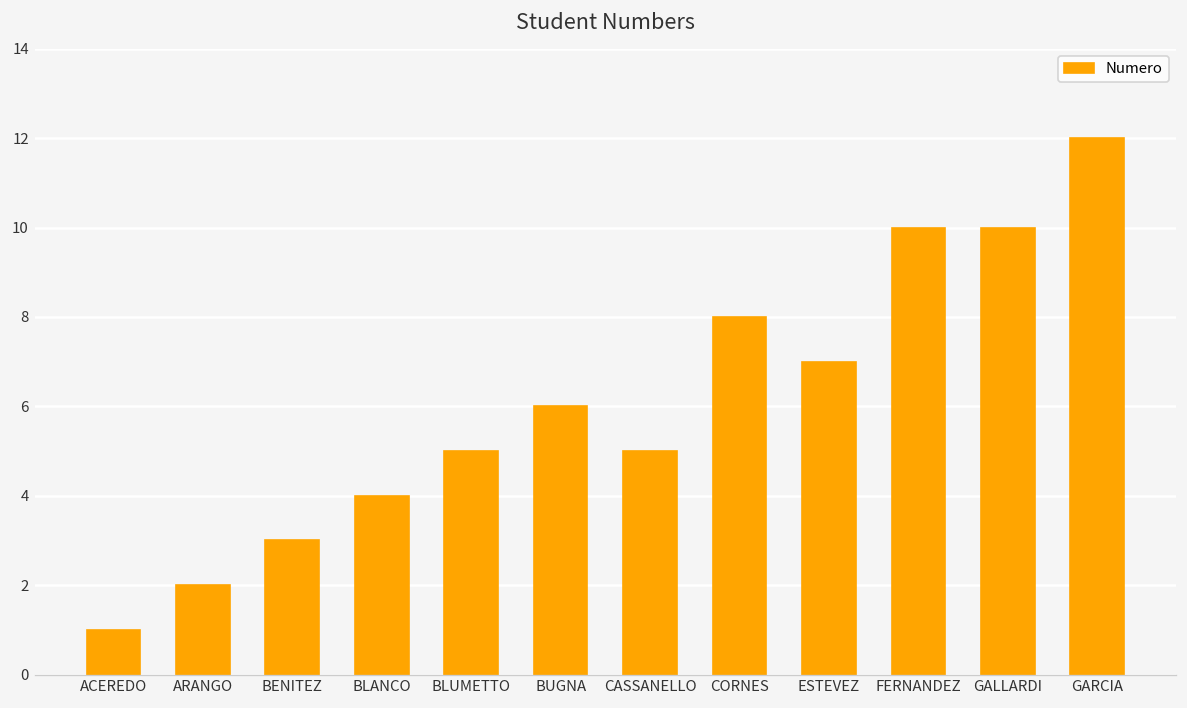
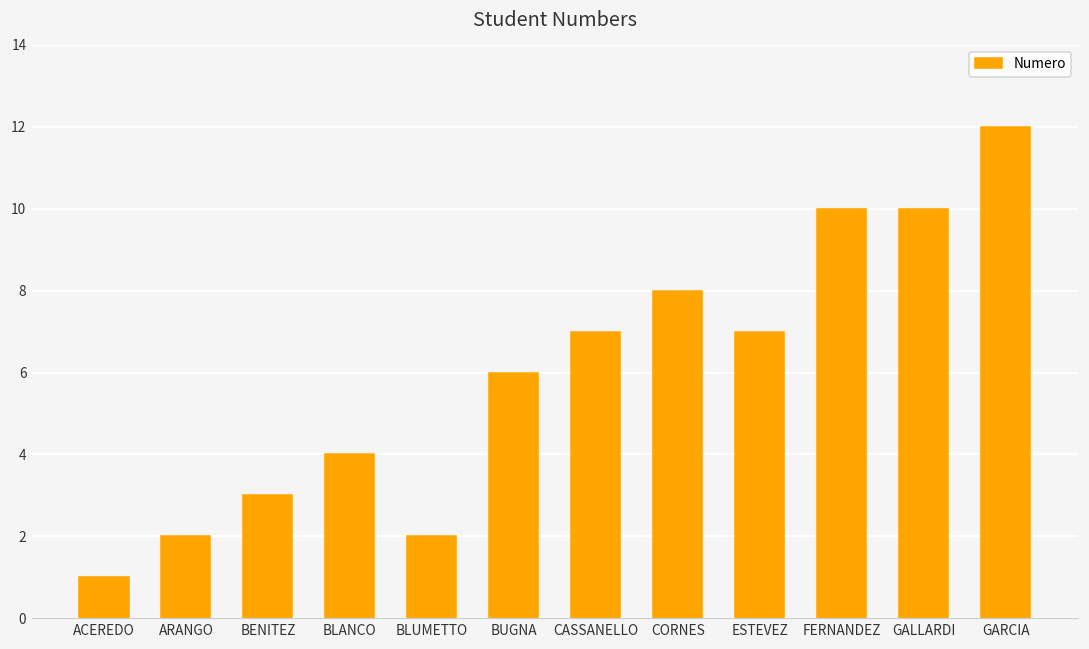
  {
    "ACEREDO": 1,
    "ARANGO": 2,
    "BENITEZ": 3,
    "BLANCO": 4,
-   "BLUMETTO": 5,
+   "BLUMETTO": 2,
    "BUGNA": 6,
-   "CASSANELLO": 5,
+   "CASSANELLO": 7,
    "CORNES": 8,
    "ESTEVEZ": 7,
    "FERNANDEZ": 10,
    "GALLARDI": 10,
    "GARCIA": 12
  }
